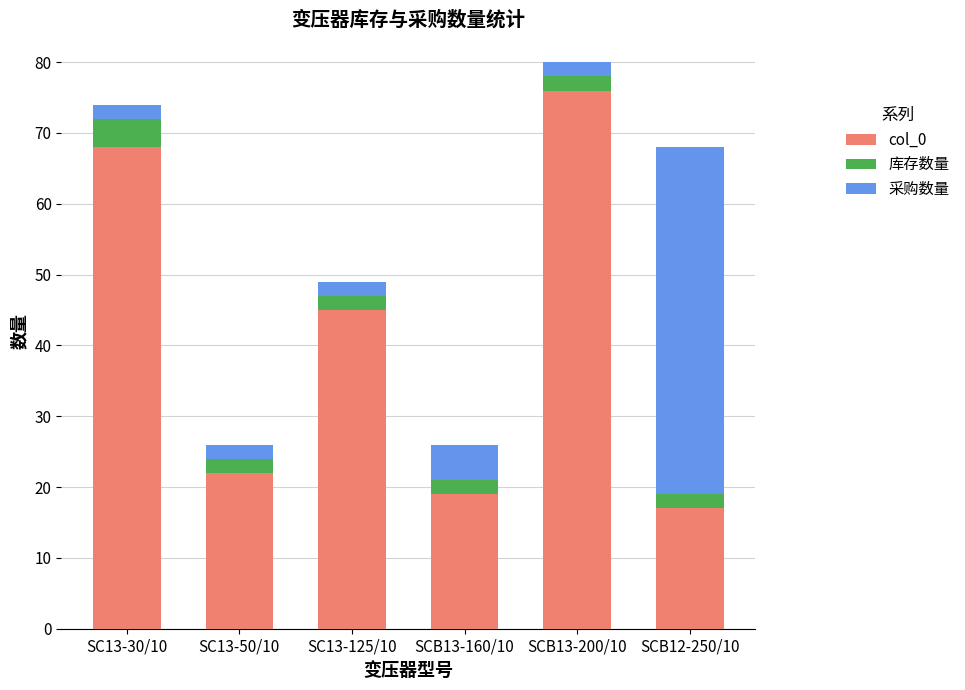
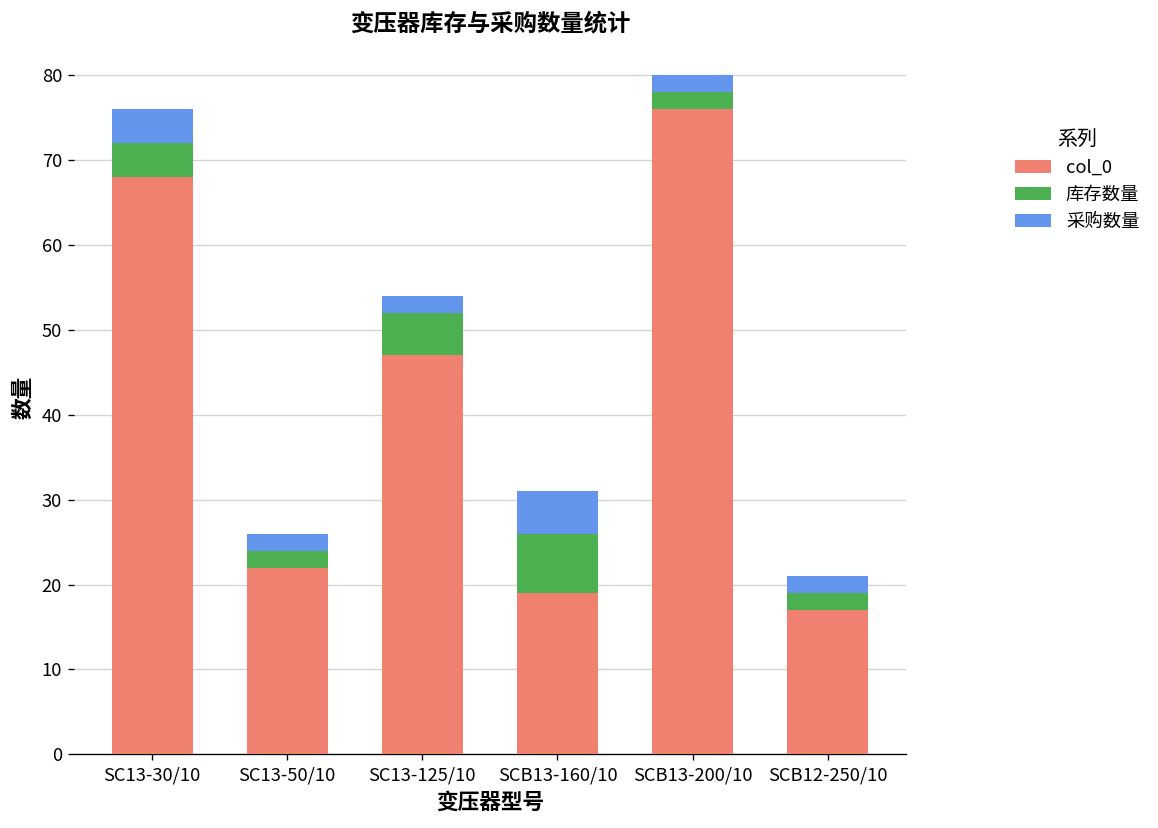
  {
    "col_0": {
      "SC13-30/10": 68,
      "SC13-50/10": 22,
-     "SC13-125/10": 45,
+     "SC13-125/10": 47,
      "SCB13-160/10": 19,
      "SCB13-200/10": 76,
      "SCB12-250/10": 17
    },
    "库存数量": {
      "SC13-30/10": 4,
      "SC13-50/10": 2,
-     "SC13-125/10": 2,
-     "SCB13-160/10": 2,
+     "SC13-125/10": 5,
+     "SCB13-160/10": 7,
      "SCB13-200/10": 2,
      "SCB12-250/10": 2
    },
    "采购数量": {
-     "SC13-30/10": 2,
+     "SC13-30/10": 4,
      "SC13-50/10": 2,
      "SC13-125/10": 2,
      "SCB13-160/10": 5,
      "SCB13-200/10": 2,
-     "SCB12-250/10": 49
+     "SCB12-250/10": 2
    }
  }
